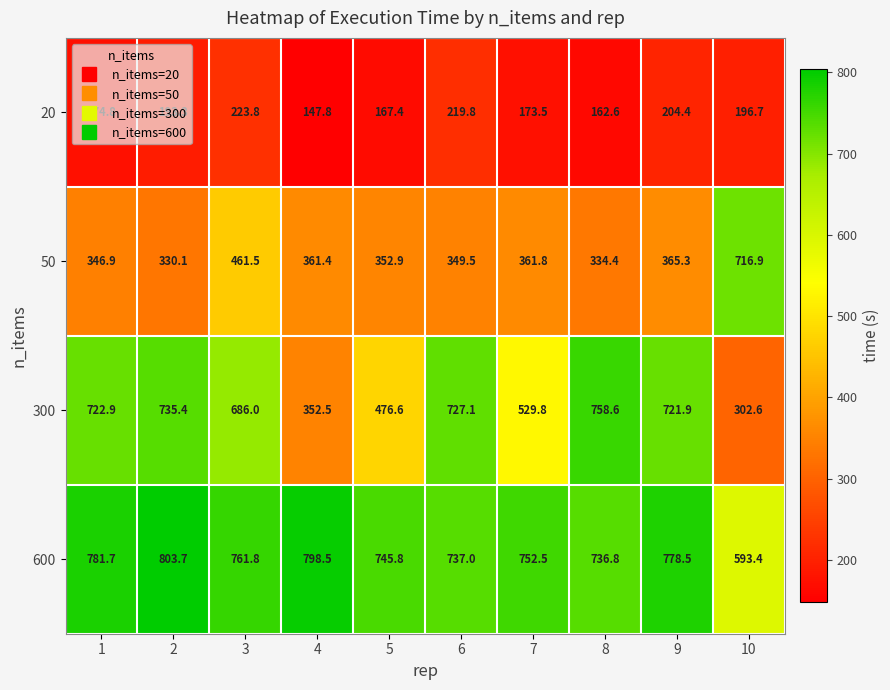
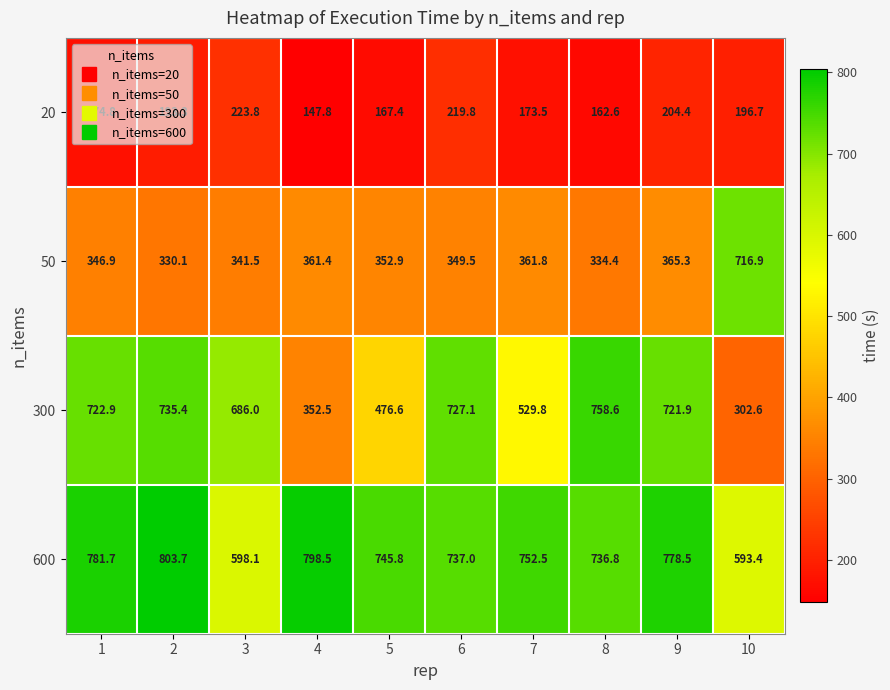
  {
    "20": {
      "3": 223.8,
      "4": 147.8,
      "5": 167.4,
      "6": 219.8,
      "7": 173.5,
      "8": 162.6,
      "9": 204.4,
      "10": 196.7
    },
    "50": {
      "1": 346.9,
      "2": 330.1,
-     "3": 461.5,
+     "3": 341.5,
      "4": 361.4,
      "5": 352.9,
      "6": 349.5,
      "7": 361.8,
      "8": 334.4,
      "9": 365.3,
      "10": 716.9
    },
    "300": {
      "1": 722.9,
      "2": 735.4,
      "3": 686.0,
      "4": 352.5,
      "5": 476.6,
      "6": 727.1,
      "7": 529.8,
      "8": 758.6,
      "9": 721.9,
      "10": 302.6
    },
    "600": {
      "1": 781.7,
      "2": 803.7,
-     "3": 761.8,
+     "3": 598.1,
      "4": 798.5,
      "5": 745.8,
      "6": 737.0,
      "7": 752.5,
      "8": 736.8,
      "9": 778.5,
      "10": 593.4
    }
  }
